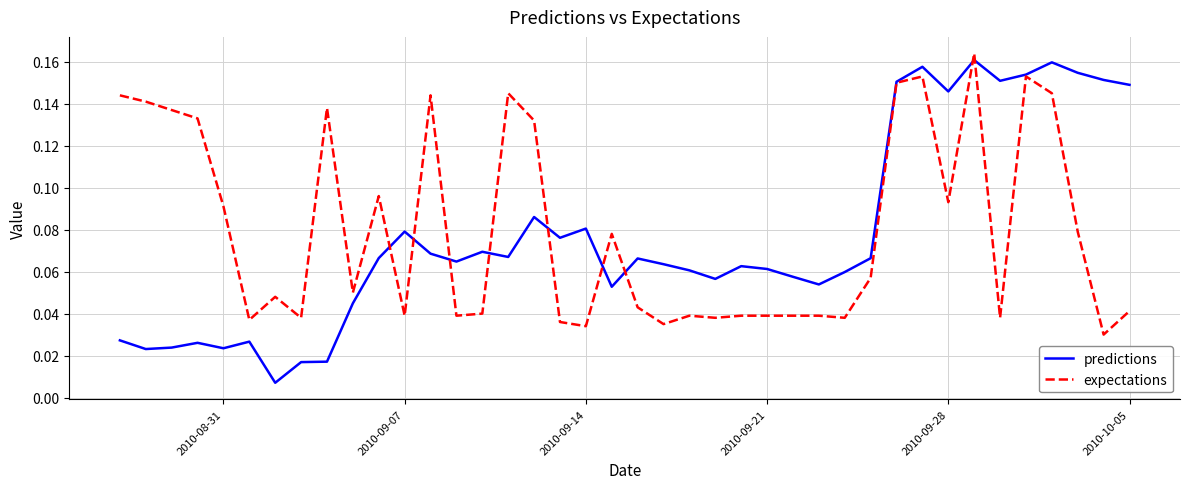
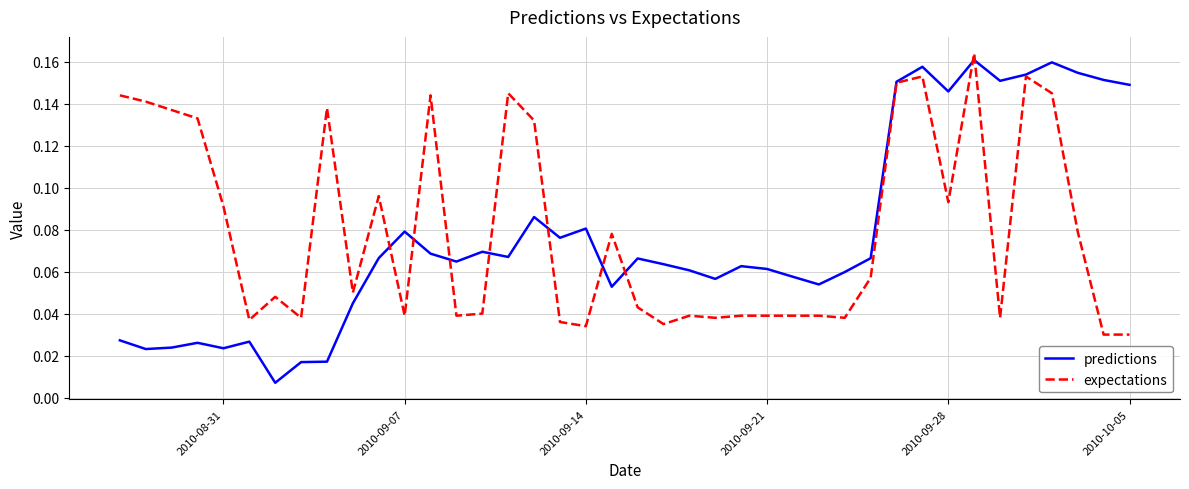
  {
    "predictions": {
      "2010-08-31": 0.023,
      "2010-09-07": 0.079,
      "2010-09-14": 0.081,
      "2010-09-21": 0.061,
      "2010-09-28": 0.146,
      "2010-10-05": 0.149
    },
    "expectations": {
      "2010-08-31": 0.091,
      "2010-09-07": 0.039,
      "2010-09-14": 0.034,
      "2010-09-21": 0.039,
      "2010-09-28": 0.093,
-     "2010-10-05": 0.041
+     "2010-10-05": 0.030
    }
  }
